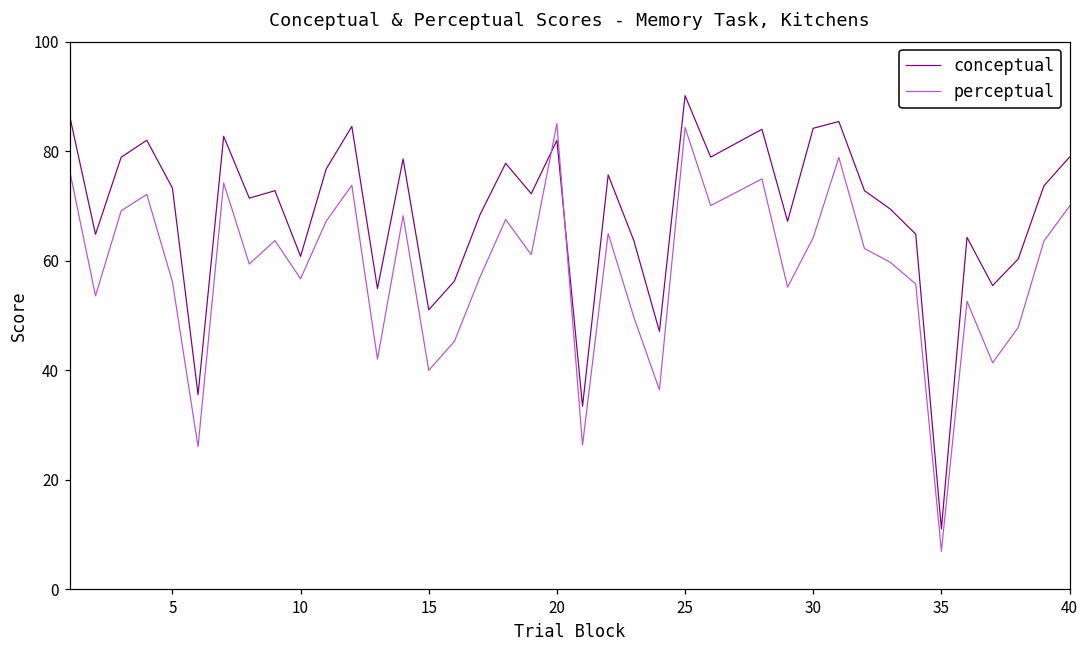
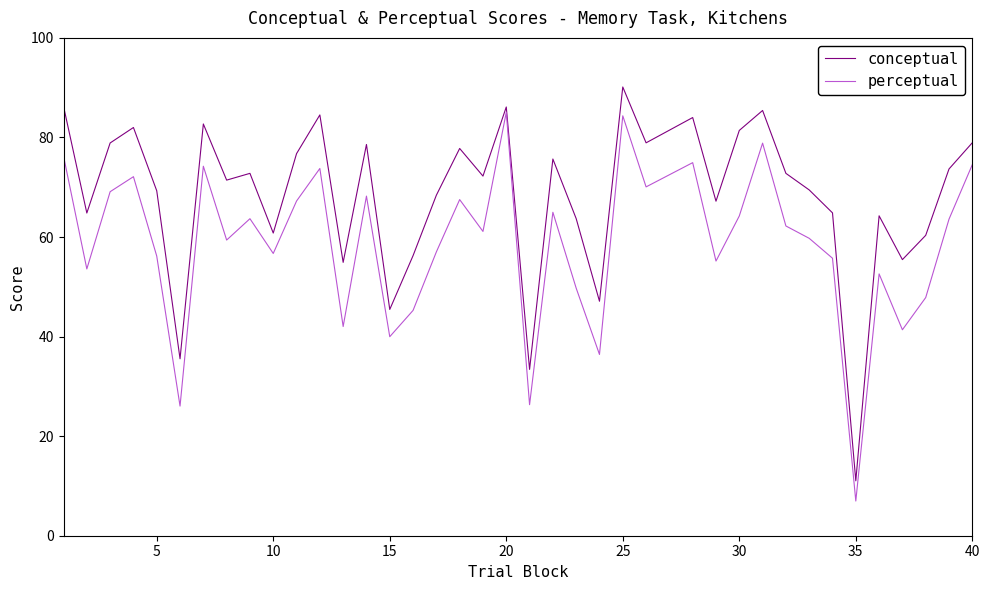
  {
    "conceptual": {
-     "5": 73,
+     "5": 69,
      "10": 61,
-     "15": 51,
-     "20": 82,
+     "15": 45,
+     "20": 86,
      "25": 90,
-     "30": 84,
+     "30": 81,
      "35": 11,
      "40": 79
    },
    "perceptual": {
      "5": 56,
      "10": 57,
      "15": 40,
      "20": 85,
      "25": 84,
      "30": 64,
      "35": 7,
-     "40": 70
+     "40": 75
    }
  }
